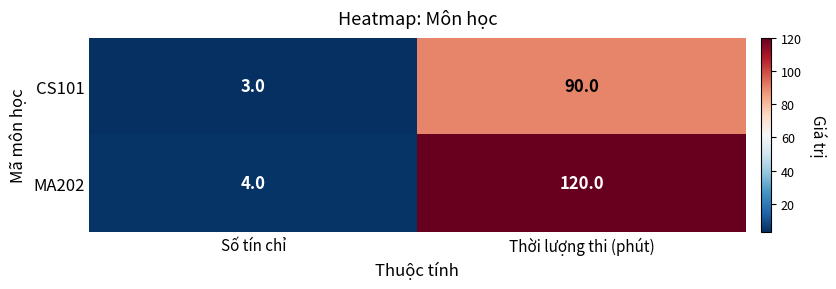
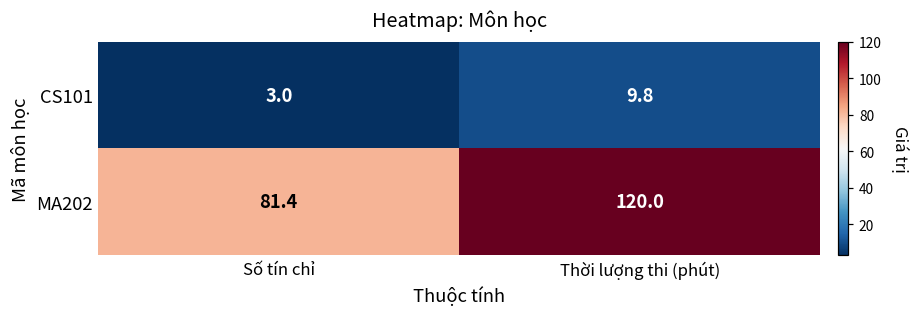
  {
    "CS101": {
      "Số tín chỉ": 3.0,
-     "Thời lượng thi (phút)": 90.0
+     "Thời lượng thi (phút)": 9.8
    },
    "MA202": {
-     "Số tín chỉ": 4.0,
+     "Số tín chỉ": 81.4,
      "Thời lượng thi (phút)": 120.0
    }
  }
